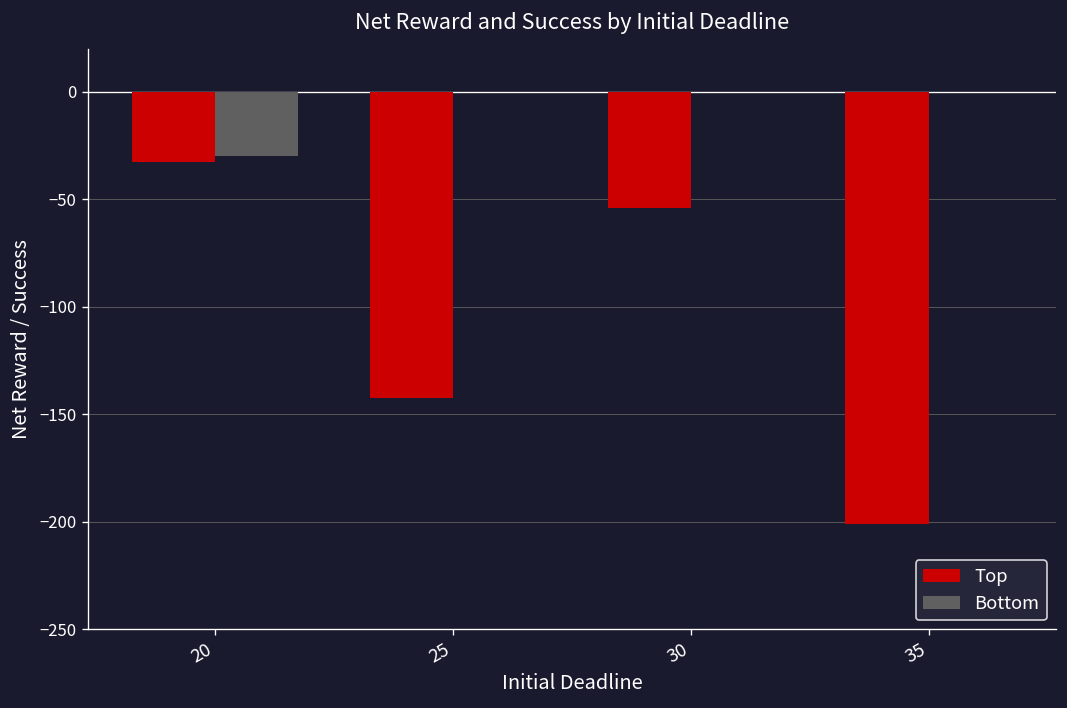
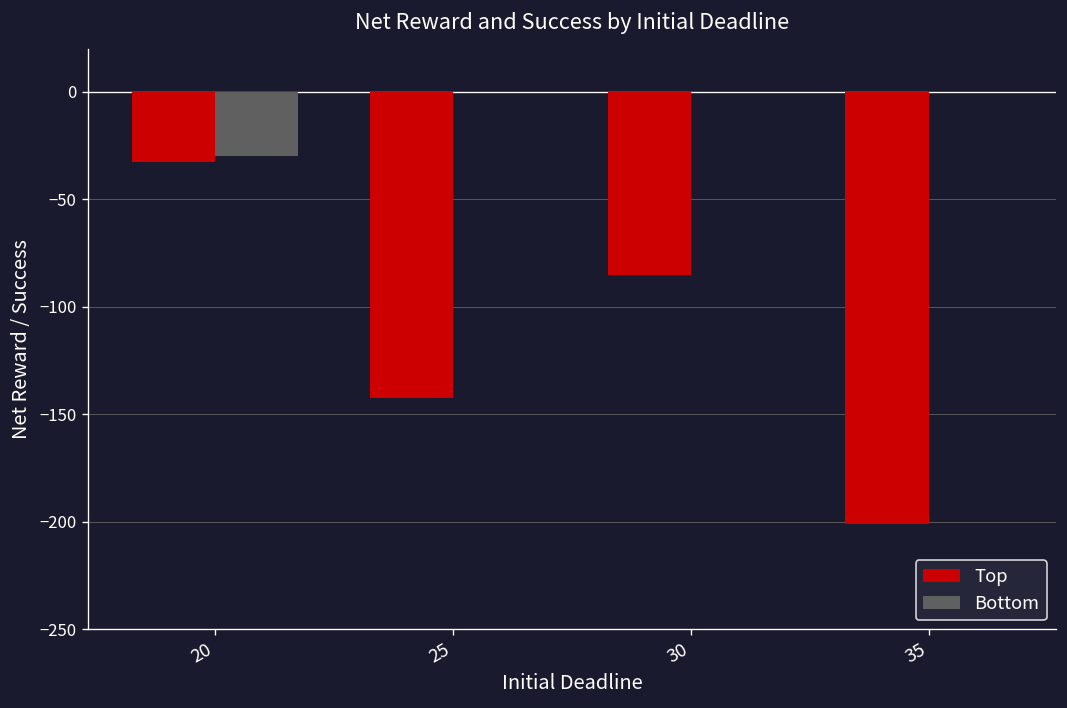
  {
    "Top": {
      "20": -33,
      "25": -142,
-     "30": -54,
+     "30": -85,
      "35": -201
    },
    "Bottom": {
      "20": -30,
      "25": 0,
      "30": 0,
      "35": 0
    }
  }
